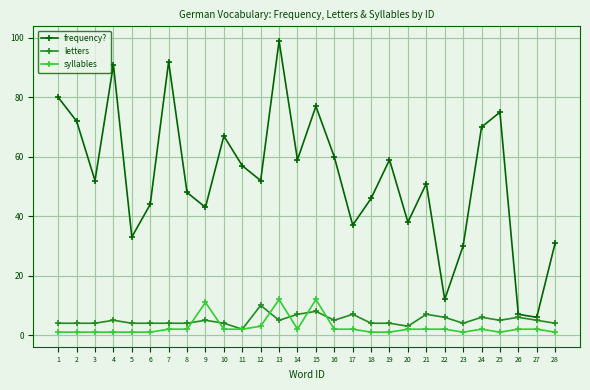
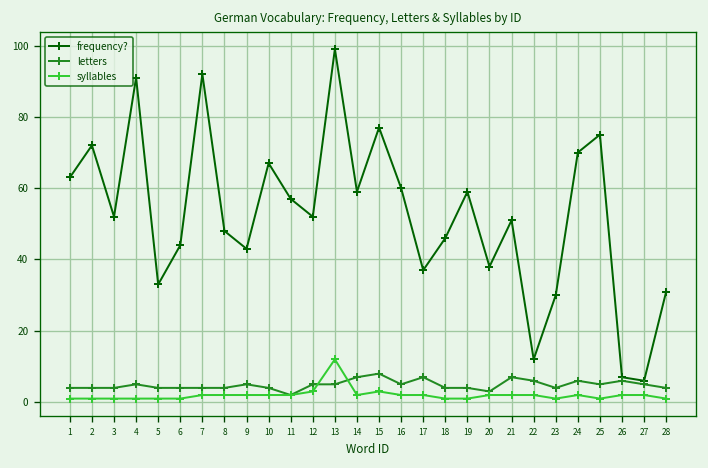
  {
    "frequency?": {
-     "1": 80,
+     "1": 63,
      "2": 72,
      "3": 52,
      "4": 91,
      "5": 33,
      "6": 44,
      "7": 92,
      "8": 48,
      "9": 43,
      "10": 67,
      "11": 57,
      "12": 52,
      "13": 99,
      "14": 59,
      "15": 77,
      "16": 60,
      "17": 37,
      "18": 46,
      "19": 59,
      "20": 38,
      "21": 51,
      "22": 12,
      "23": 30,
      "24": 70,
      "25": 75,
      "26": 7,
      "27": 6,
      "28": 31
    },
    "letters": {
      "1": 4,
      "2": 4,
      "3": 4,
      "4": 5,
      "5": 4,
      "6": 4,
      "7": 4,
      "8": 4,
      "9": 5,
      "10": 4,
-     "12": 10,
+     "12": 5,
      "13": 5,
      "14": 7,
      "15": 8,
      "16": 5,
      "17": 7,
      "18": 4,
      "19": 4,
      "20": 3,
      "21": 7,
      "22": 6,
      "23": 4,
      "24": 6,
      "25": 5,
      "26": 6,
      "27": 5,
      "28": 4
    },
    "syllables": {
      "1": 1,
      "2": 1,
      "3": 1,
      "4": 1,
      "5": 1,
      "6": 1,
      "7": 2,
      "8": 2,
-     "9": 11,
+     "9": 2,
      "10": 2,
      "12": 3,
      "13": 12,
      "14": 2,
-     "15": 12,
+     "15": 3,
      "16": 2,
      "17": 2,
      "18": 1,
      "19": 1,
      "20": 2,
      "21": 2,
      "22": 2,
      "23": 1,
      "24": 2,
      "25": 1,
      "26": 2,
      "27": 2,
      "28": 1
    }
  }
